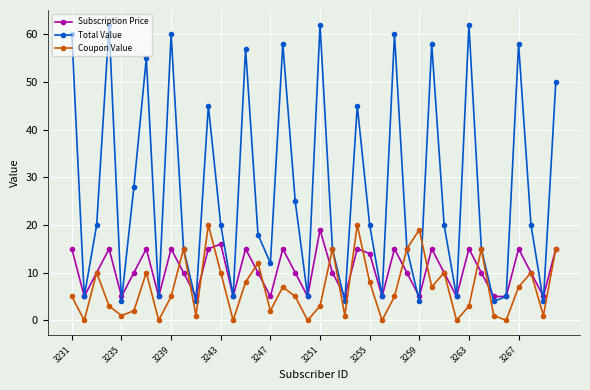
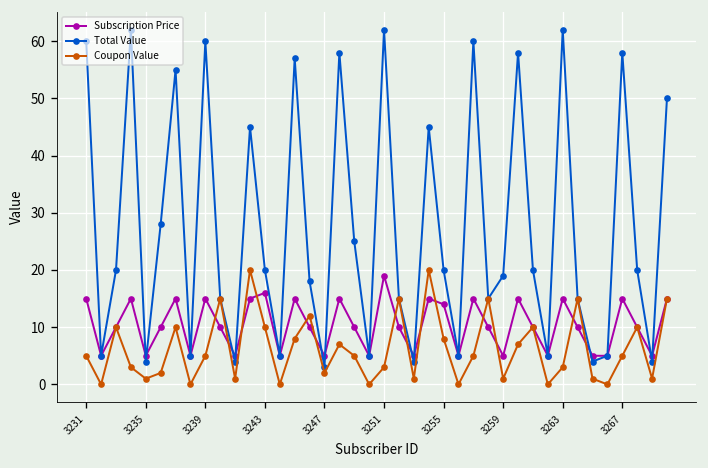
  {
    "Subscription Price": {
      "3231": 15,
      "3235": 5,
      "3239": 15,
      "3243": 16,
      "3247": 5,
      "3251": 19,
      "3255": 14,
      "3259": 5,
      "3263": 15,
      "3267": 15
    },
    "Total Value": {
      "3235": 4,
      "3239": 60,
      "3243": 20,
-     "3247": 12,
+     "3247": 3,
      "3251": 62,
      "3255": 20,
-     "3259": 4,
+     "3259": 19,
      "3263": 62,
      "3267": 58
    },
    "Coupon Value": {
      "3231": 5,
      "3235": 1,
      "3239": 5,
      "3243": 10,
      "3247": 2,
      "3251": 3,
      "3255": 8,
-     "3259": 19,
+     "3259": 1,
      "3263": 3,
-     "3267": 7
+     "3267": 5
    }
  }
